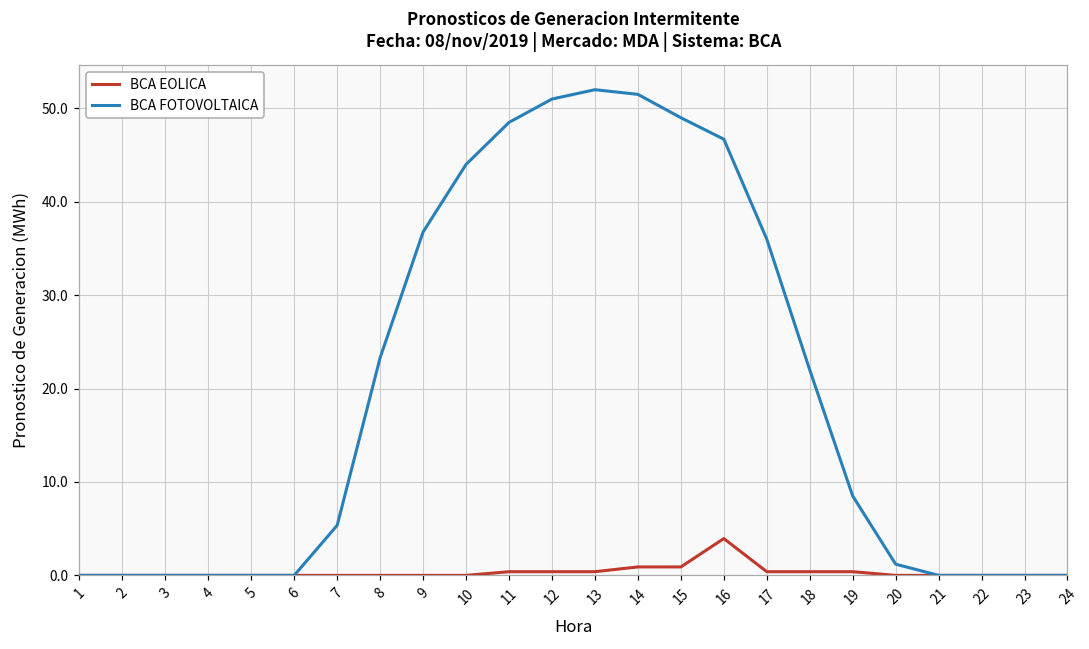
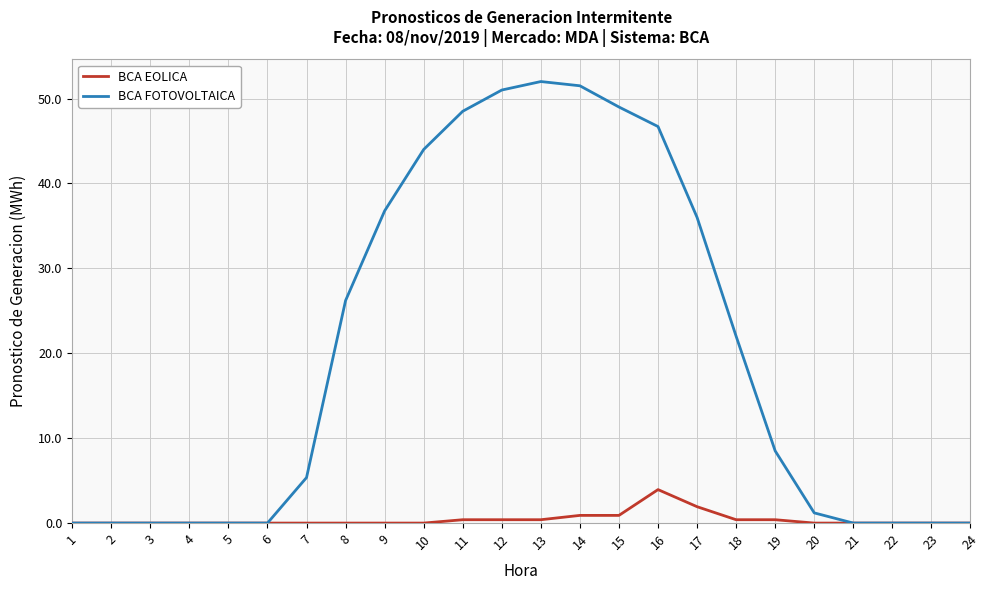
  {
    "BCA EOLICA": {
      "7": 0,
      "8": 0,
      "9": 0,
      "10": 0,
      "11": 0,
      "12": 0,
      "13": 0,
      "14": 1,
      "15": 1,
      "16": 4,
-     "17": 0,
+     "17": 2,
      "18": 0,
      "19": 0,
      "20": 0
    },
    "BCA FOTOVOLTAICA": {
      "7": 5,
-     "8": 23,
+     "8": 26,
      "9": 37,
      "10": 44,
      "11": 49,
      "12": 51,
      "13": 52,
      "14": 52,
      "15": 49,
      "16": 47,
      "17": 36,
      "18": 22,
      "19": 9,
      "20": 1
    }
  }
